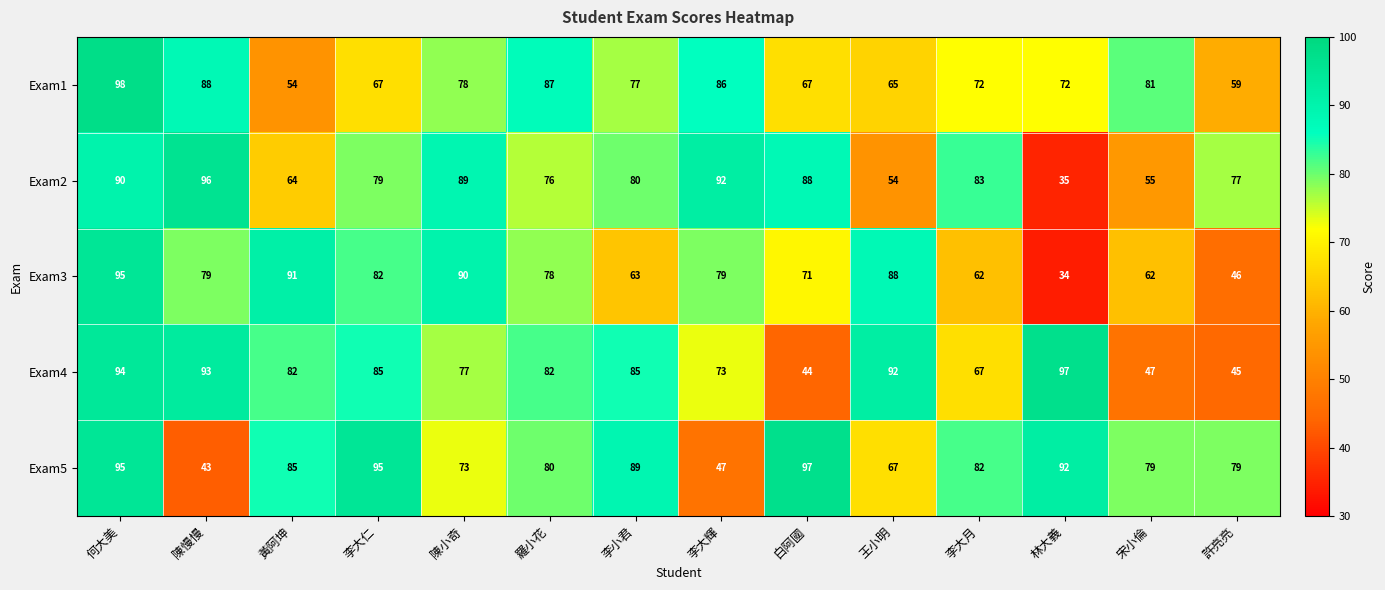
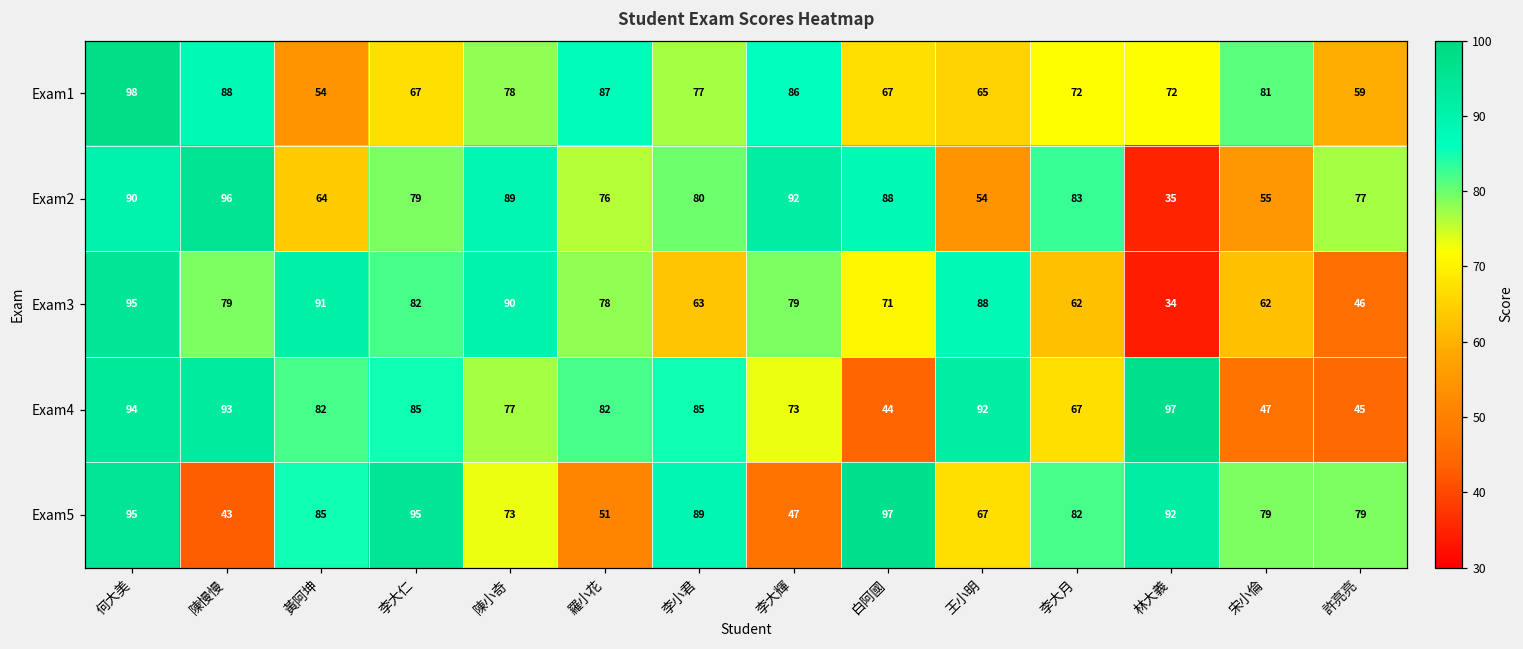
  {
    "Exam1": {
      "何大美": 98,
      "陳慢慢": 88,
      "黃阿坤": 54,
      "李大仁": 67,
      "陳小奇": 78,
      "羅小花": 87,
      "李小君": 77,
      "李大輝": 86,
      "白阿國": 67,
      "王小明": 65,
      "李大月": 72,
      "林大義": 72,
      "宋小倫": 81,
      "許亮亮": 59
    },
    "Exam2": {
      "何大美": 90,
      "陳慢慢": 96,
      "黃阿坤": 64,
      "李大仁": 79,
      "陳小奇": 89,
      "羅小花": 76,
      "李小君": 80,
      "李大輝": 92,
      "白阿國": 88,
      "王小明": 54,
      "李大月": 83,
      "林大義": 35,
      "宋小倫": 55,
      "許亮亮": 77
    },
    "Exam3": {
      "何大美": 95,
      "陳慢慢": 79,
      "黃阿坤": 91,
      "李大仁": 82,
      "陳小奇": 90,
      "羅小花": 78,
      "李小君": 63,
      "李大輝": 79,
      "白阿國": 71,
      "王小明": 88,
      "李大月": 62,
      "林大義": 34,
      "宋小倫": 62,
      "許亮亮": 46
    },
    "Exam4": {
      "何大美": 94,
      "陳慢慢": 93,
      "黃阿坤": 82,
      "李大仁": 85,
      "陳小奇": 77,
      "羅小花": 82,
      "李小君": 85,
      "李大輝": 73,
      "白阿國": 44,
      "王小明": 92,
      "李大月": 67,
      "林大義": 97,
      "宋小倫": 47,
      "許亮亮": 45
    },
    "Exam5": {
      "何大美": 95,
      "陳慢慢": 43,
      "黃阿坤": 85,
      "李大仁": 95,
      "陳小奇": 73,
-     "羅小花": 80,
+     "羅小花": 51,
      "李小君": 89,
      "李大輝": 47,
      "白阿國": 97,
      "王小明": 67,
      "李大月": 82,
      "林大義": 92,
      "宋小倫": 79,
      "許亮亮": 79
    }
  }
